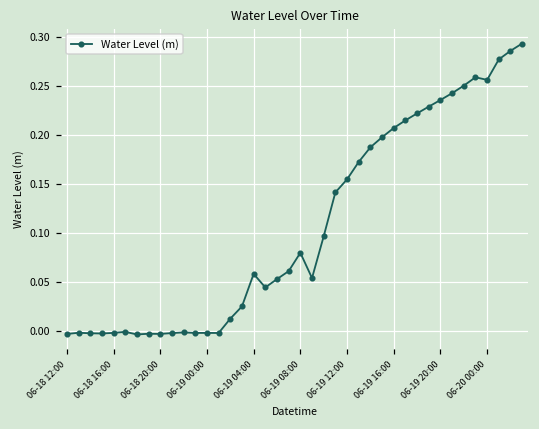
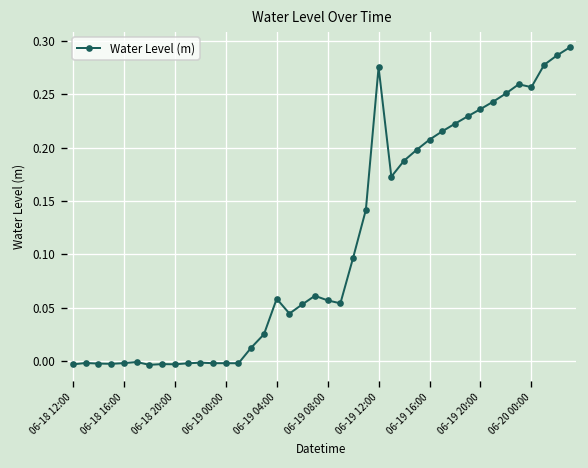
  {
    "06-18 12:00": 0.00,
    "06-18 16:00": 0.00,
    "06-18 20:00": 0.00,
    "06-19 00:00": 0.00,
    "06-19 04:00": 0.06,
-   "06-19 08:00": 0.08,
-   "06-19 12:00": 0.15,
+   "06-19 08:00": 0.06,
+   "06-19 12:00": 0.28,
    "06-19 16:00": 0.21,
    "06-19 20:00": 0.24,
    "06-20 00:00": 0.26
  }
